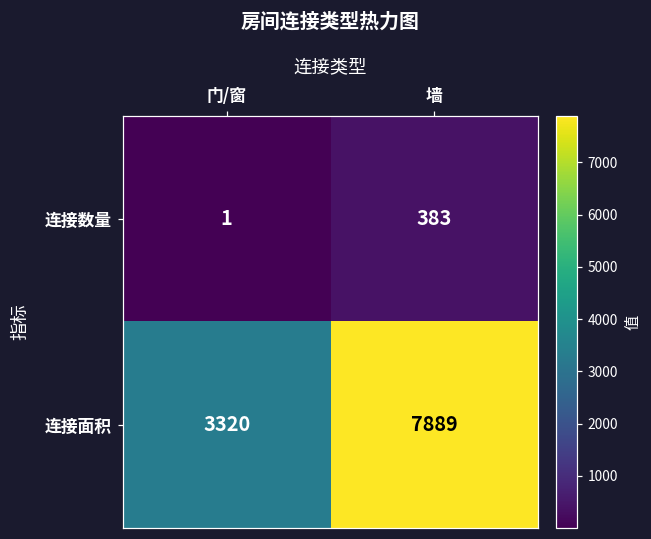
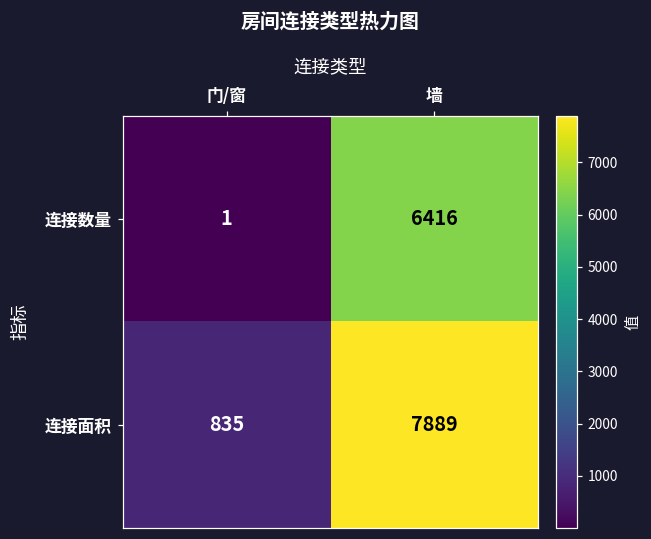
  {
    "连接数量": {
      "门/窗": 1,
-     "墙": 383
+     "墙": 6416
    },
    "连接面积": {
-     "门/窗": 3320,
+     "门/窗": 835,
      "墙": 7889
    }
  }
